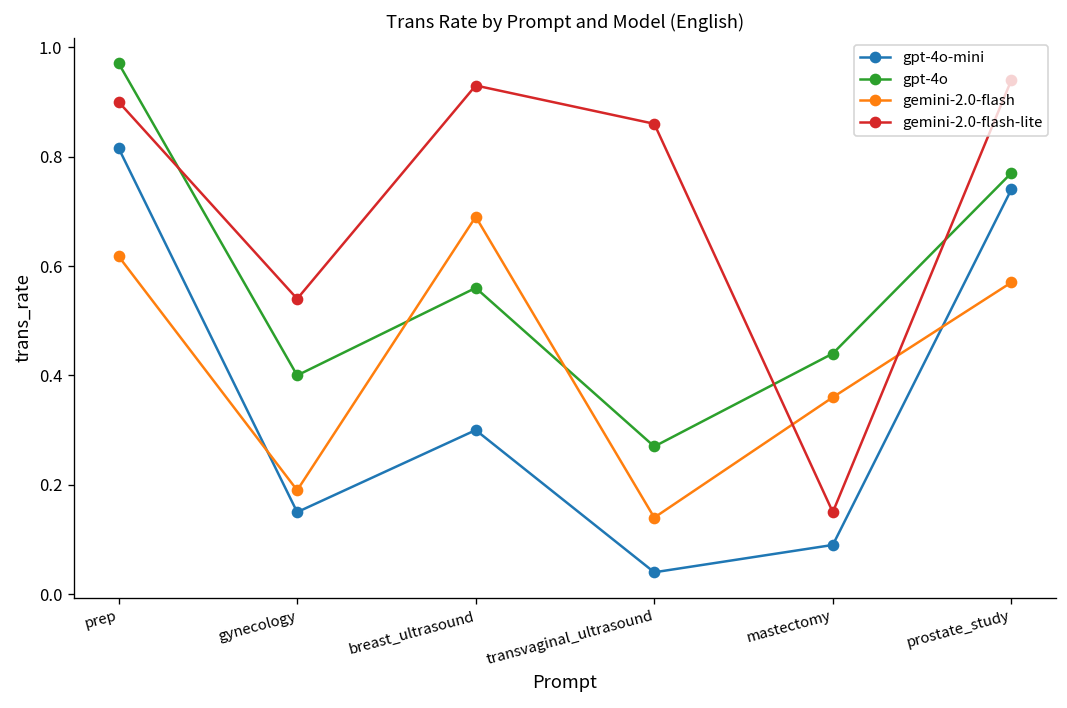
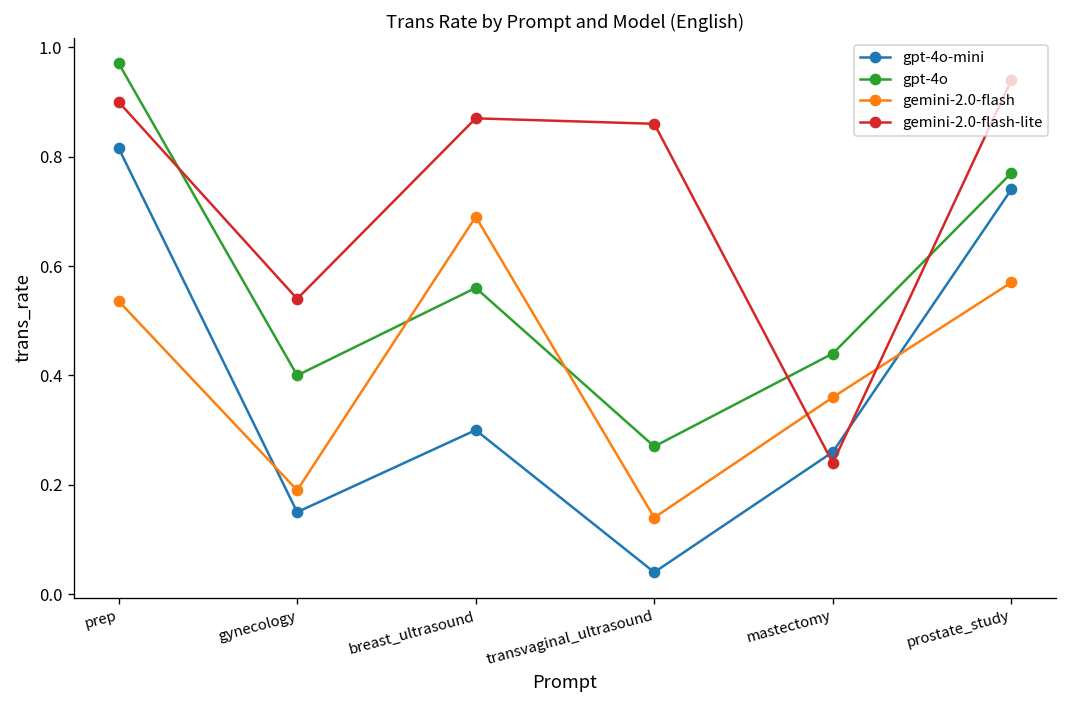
  {
    "gpt-4o-mini": {
      "prep": 0.82,
      "gynecology": 0.15,
      "breast_ultrasound": 0.30,
      "transvaginal_ultrasound": 0.04,
-     "mastectomy": 0.09,
+     "mastectomy": 0.26,
      "prostate_study": 0.74
    },
    "gpt-4o": {
      "prep": 0.97,
      "gynecology": 0.40,
      "breast_ultrasound": 0.56,
      "transvaginal_ultrasound": 0.27,
      "mastectomy": 0.44,
      "prostate_study": 0.77
    },
    "gemini-2.0-flash": {
-     "prep": 0.62,
+     "prep": 0.54,
      "gynecology": 0.19,
      "breast_ultrasound": 0.69,
      "transvaginal_ultrasound": 0.14,
      "mastectomy": 0.36,
      "prostate_study": 0.57
    },
    "gemini-2.0-flash-lite": {
      "prep": 0.90,
      "gynecology": 0.54,
-     "breast_ultrasound": 0.93,
+     "breast_ultrasound": 0.87,
      "transvaginal_ultrasound": 0.86,
-     "mastectomy": 0.15
+     "mastectomy": 0.24
    }
  }
